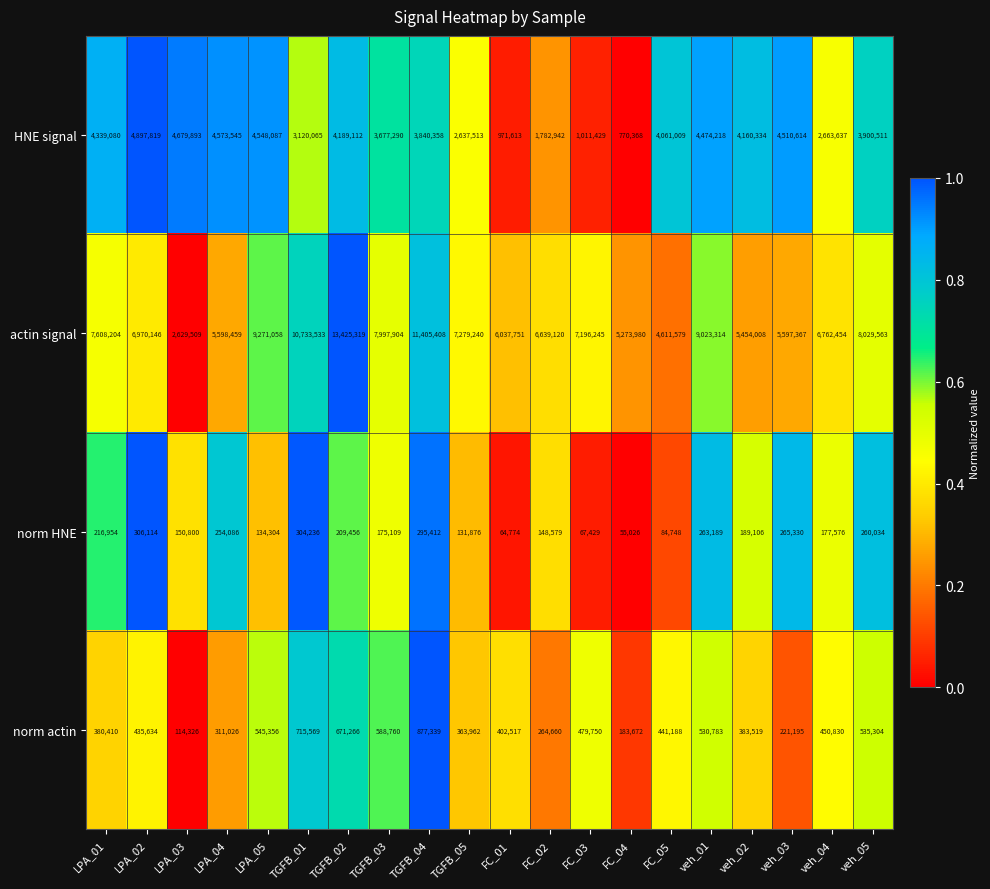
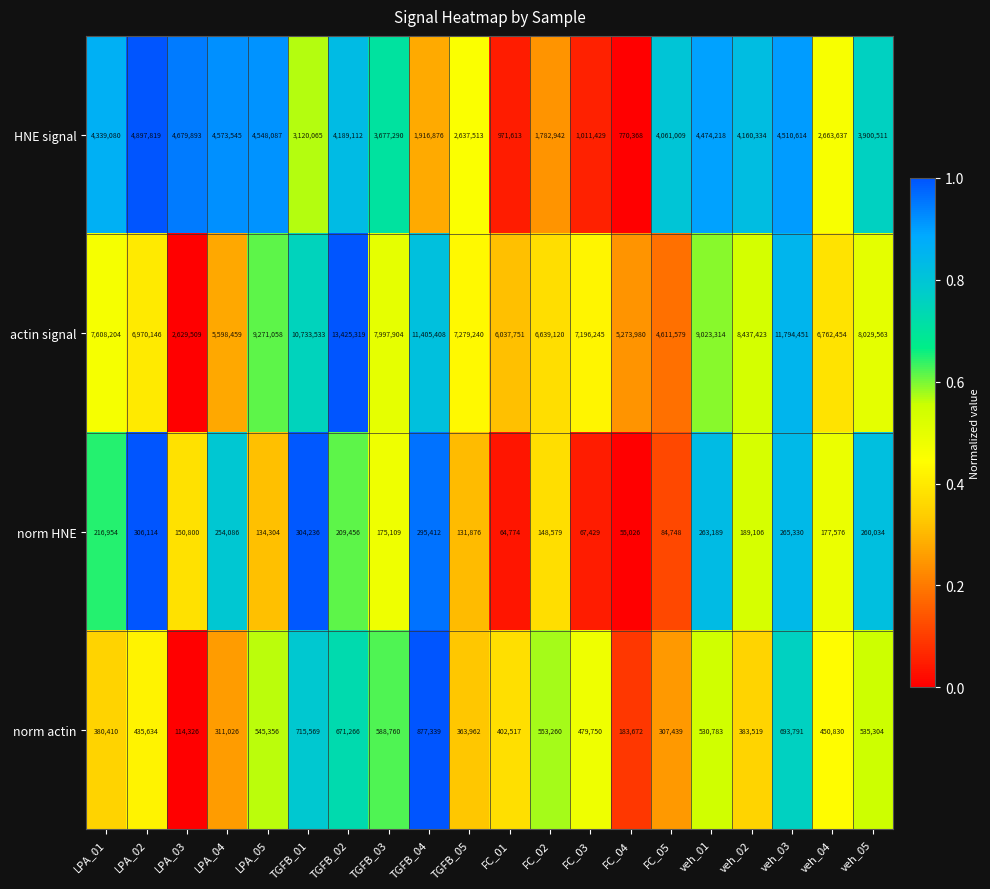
  {
    "HNE signal": {
      "LPA_01": "4,339,080",
      "LPA_02": "4,897,819",
      "LPA_03": "4,679,893",
      "LPA_04": "4,573,545",
      "LPA_05": "4,548,087",
      "TGFB_01": "3,120,065",
      "TGFB_02": "4,189,112",
      "TGFB_03": "3,677,290",
-     "TGFB_04": "3,840,358",
+     "TGFB_04": "1,916,876",
      "TGFB_05": "2,637,513",
      "FC_01": "971,613",
      "FC_02": "1,782,942",
      "FC_03": "1,011,429",
      "FC_04": "770,368",
      "FC_05": "4,061,009",
      "veh_01": "4,474,218",
      "veh_02": "4,160,334",
      "veh_03": "4,510,614",
      "veh_04": "2,663,637",
      "veh_05": "3,900,511"
    },
    "actin signal": {
      "LPA_01": "7,608,204",
      "LPA_02": "6,970,146",
      "LPA_03": "2,629,509",
      "LPA_04": "5,598,459",
      "LPA_05": "9,271,058",
      "TGFB_01": "10,733,533",
      "TGFB_02": "13,425,319",
      "TGFB_03": "7,997,904",
      "TGFB_04": "11,405,408",
      "TGFB_05": "7,279,240",
      "FC_01": "6,037,751",
      "FC_02": "6,639,120",
      "FC_03": "7,196,245",
      "FC_04": "5,273,980",
      "FC_05": "4,611,579",
      "veh_01": "9,023,314",
-     "veh_02": "5,454,008",
-     "veh_03": "5,597,367",
+     "veh_02": "8,437,423",
+     "veh_03": "11,794,451",
      "veh_04": "6,762,454",
      "veh_05": "8,029,563"
    },
    "norm HNE": {
      "LPA_01": "216,954",
      "LPA_02": "306,114",
      "LPA_03": "150,800",
      "LPA_04": "254,086",
      "LPA_05": "134,304",
      "TGFB_01": "304,236",
      "TGFB_02": "209,456",
      "TGFB_03": "175,109",
      "TGFB_04": "295,412",
      "TGFB_05": "131,876",
      "FC_01": "64,774",
      "FC_02": "148,579",
      "FC_03": "67,429",
      "FC_04": "55,026",
      "FC_05": "84,748",
      "veh_01": "263,189",
      "veh_02": "189,106",
      "veh_03": "265,330",
      "veh_04": "177,576",
      "veh_05": "260,034"
    },
    "norm actin": {
      "LPA_01": "380,410",
      "LPA_02": "435,634",
      "LPA_03": "114,326",
      "LPA_04": "311,026",
      "LPA_05": "545,356",
      "TGFB_01": "715,569",
      "TGFB_02": "671,266",
      "TGFB_03": "588,760",
      "TGFB_04": "877,339",
      "TGFB_05": "363,962",
      "FC_01": "402,517",
-     "FC_02": "264,660",
+     "FC_02": "553,260",
      "FC_03": "479,750",
      "FC_04": "183,672",
-     "FC_05": "441,188",
+     "FC_05": "307,439",
      "veh_01": "530,783",
      "veh_02": "383,519",
-     "veh_03": "221,195",
+     "veh_03": "693,791",
      "veh_04": "450,830",
      "veh_05": "535,304"
    }
  }
